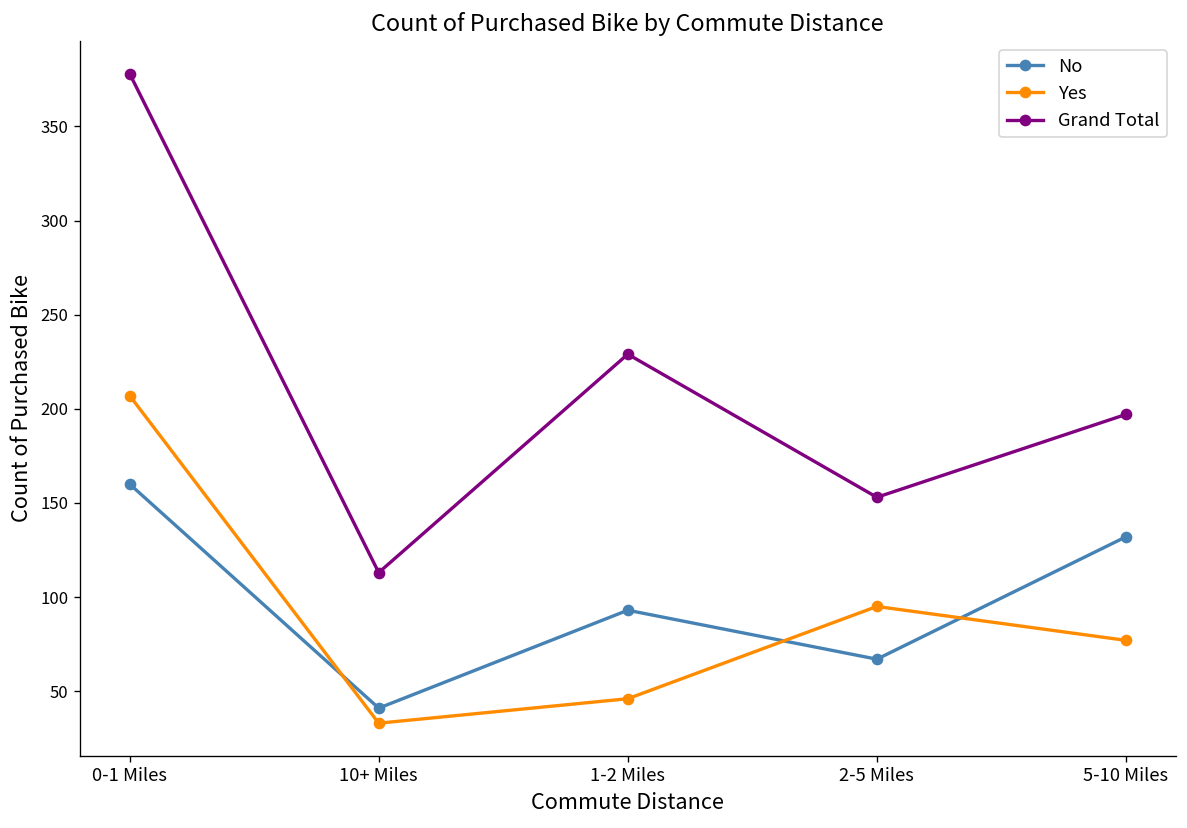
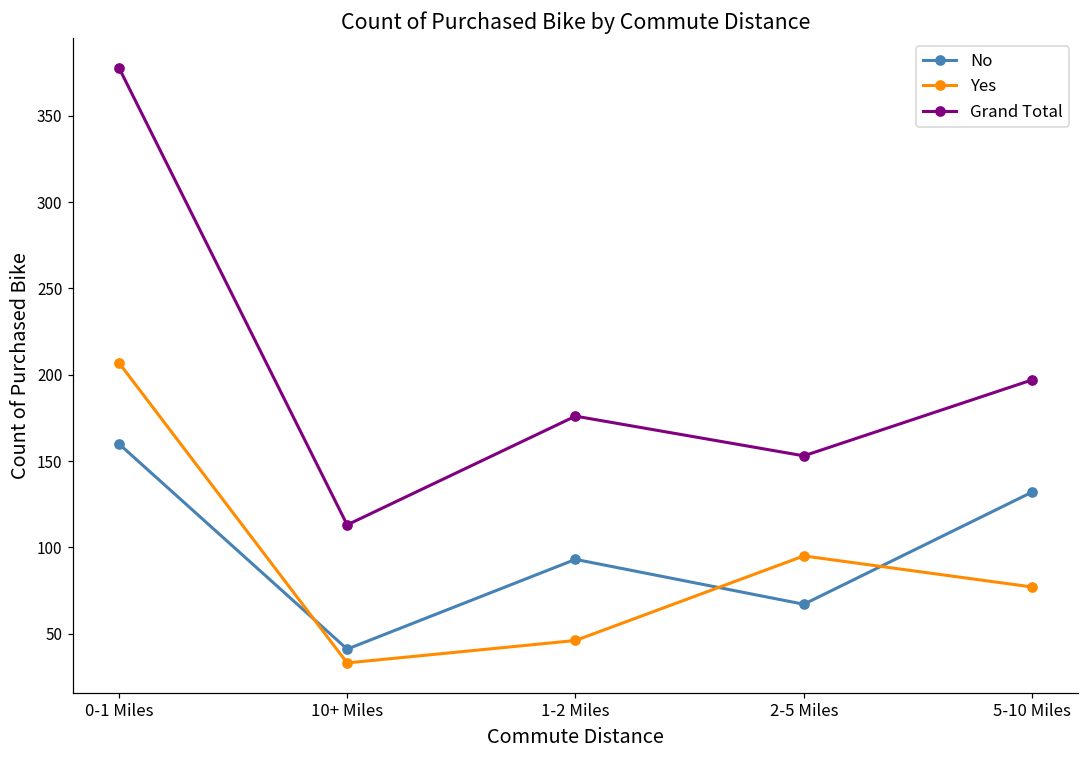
  {
    "No": {
      "0-1 Miles": 160,
      "10+ Miles": 41,
      "1-2 Miles": 93,
      "2-5 Miles": 67,
      "5-10 Miles": 132
    },
    "Yes": {
      "0-1 Miles": 207,
      "10+ Miles": 33,
      "1-2 Miles": 46,
      "2-5 Miles": 95,
      "5-10 Miles": 77
    },
    "Grand Total": {
      "0-1 Miles": 378,
      "10+ Miles": 113,
-     "1-2 Miles": 229,
+     "1-2 Miles": 176,
      "2-5 Miles": 153,
      "5-10 Miles": 197
    }
  }
